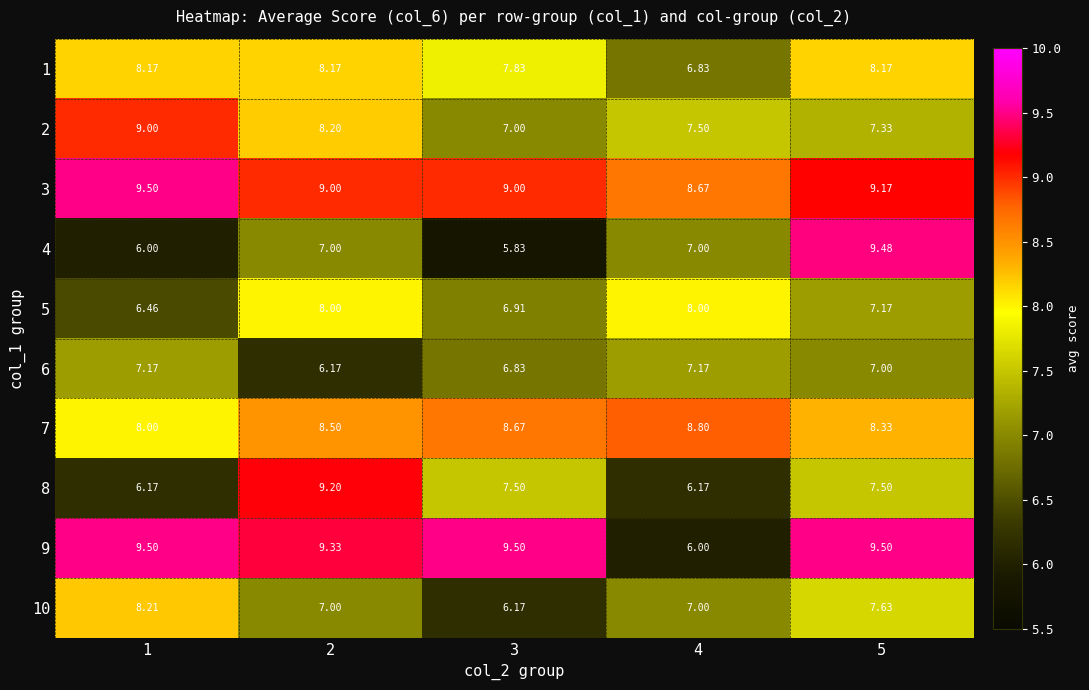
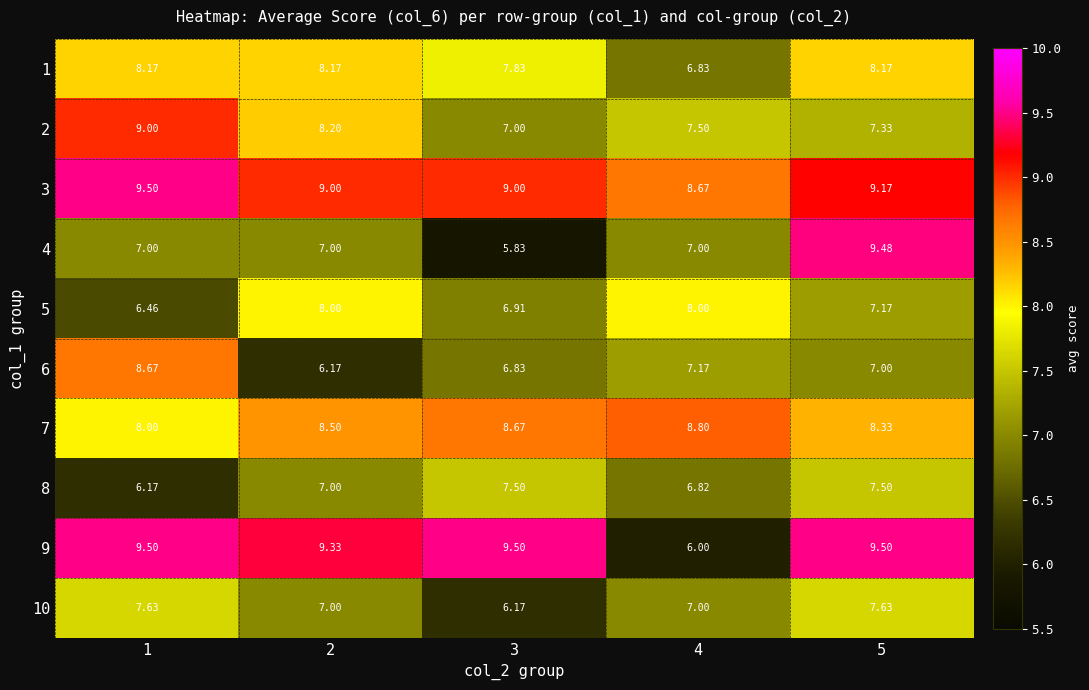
  {
    "1": {
      "1": 8.17,
      "2": 8.17,
      "3": 7.83,
      "4": 6.83,
      "5": 8.17
    },
    "2": {
      "1": 9.00,
      "2": 8.20,
      "3": 7.00,
      "4": 7.50,
      "5": 7.33
    },
    "3": {
      "1": 9.50,
      "2": 9.00,
      "3": 9.00,
      "4": 8.67,
      "5": 9.17
    },
    "4": {
-     "1": 6.00,
+     "1": 7.00,
      "2": 7.00,
      "3": 5.83,
      "4": 7.00,
      "5": 9.48
    },
    "5": {
      "1": 6.46,
      "2": 8.00,
      "3": 6.91,
      "4": 8.00,
      "5": 7.17
    },
    "6": {
-     "1": 7.17,
+     "1": 8.67,
      "2": 6.17,
      "3": 6.83,
      "4": 7.17,
      "5": 7.00
    },
    "7": {
      "1": 8.00,
      "2": 8.50,
      "3": 8.67,
      "4": 8.80,
      "5": 8.33
    },
    "8": {
      "1": 6.17,
-     "2": 9.20,
+     "2": 7.00,
      "3": 7.50,
-     "4": 6.17,
+     "4": 6.82,
      "5": 7.50
    },
    "9": {
      "1": 9.50,
      "2": 9.33,
      "3": 9.50,
      "4": 6.00,
      "5": 9.50
    },
    "10": {
-     "1": 8.21,
+     "1": 7.63,
      "2": 7.00,
      "3": 6.17,
      "4": 7.00,
      "5": 7.63
    }
  }
